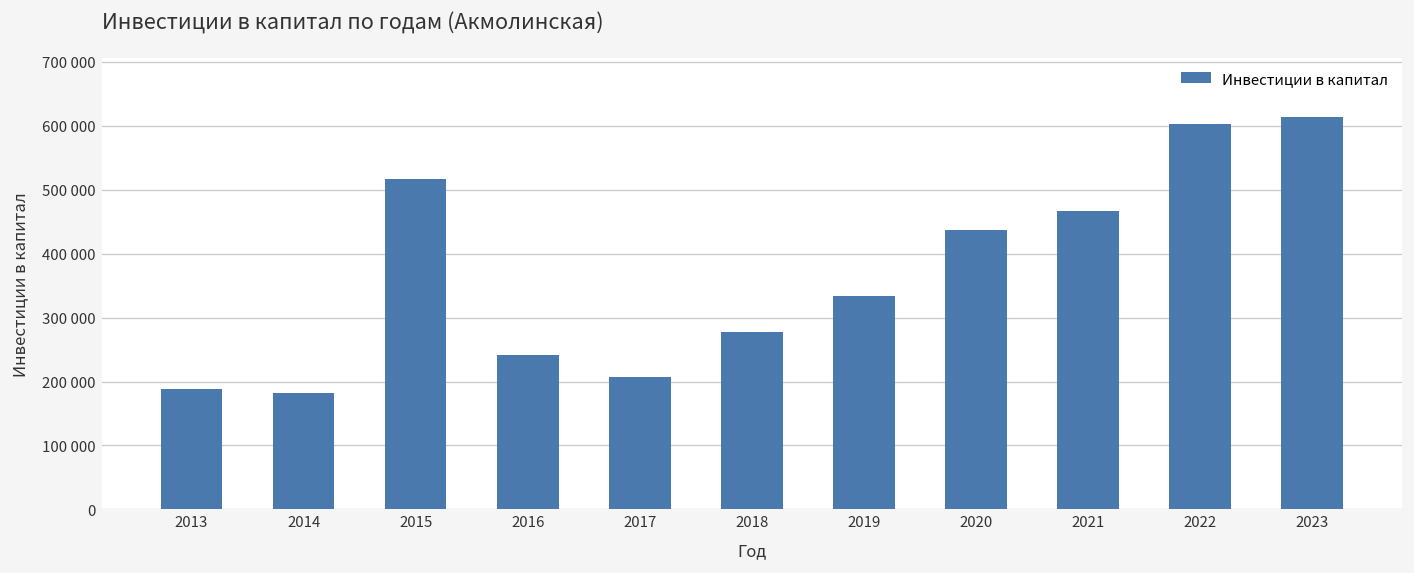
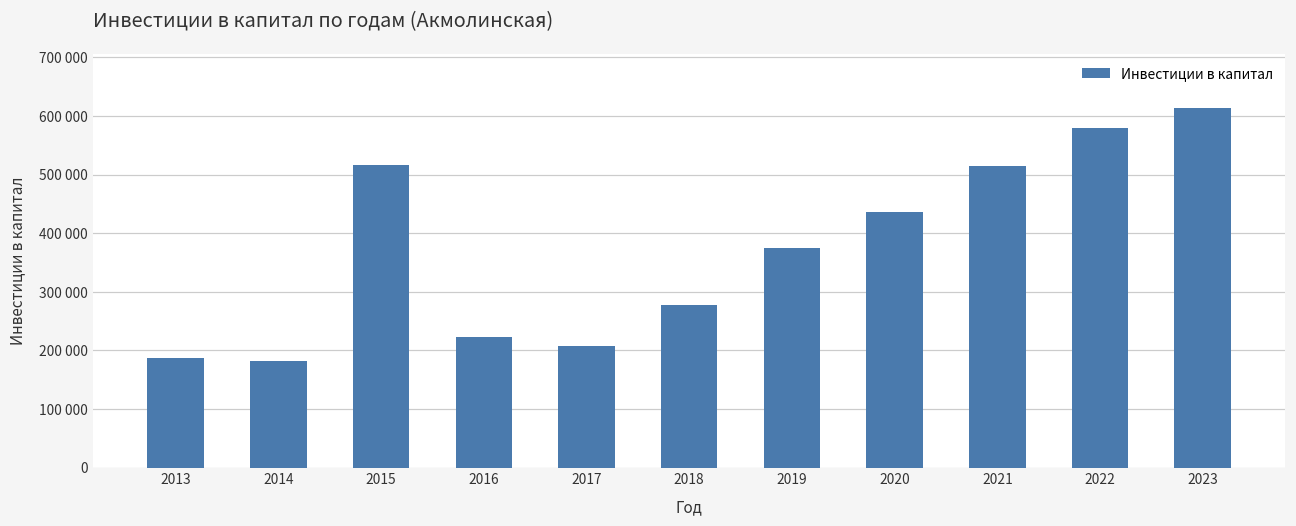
  {
    "2013": 190000,
    "2014": 180000,
    "2015": 520000,
-   "2016": 240000,
+   "2016": 220000,
    "2017": 210000,
    "2018": 280000,
-   "2019": 330000,
+   "2019": 370000,
    "2020": 440000,
-   "2021": 470000,
-   "2022": 600000,
+   "2021": 510000,
+   "2022": 580000,
    "2023": 610000
  }
